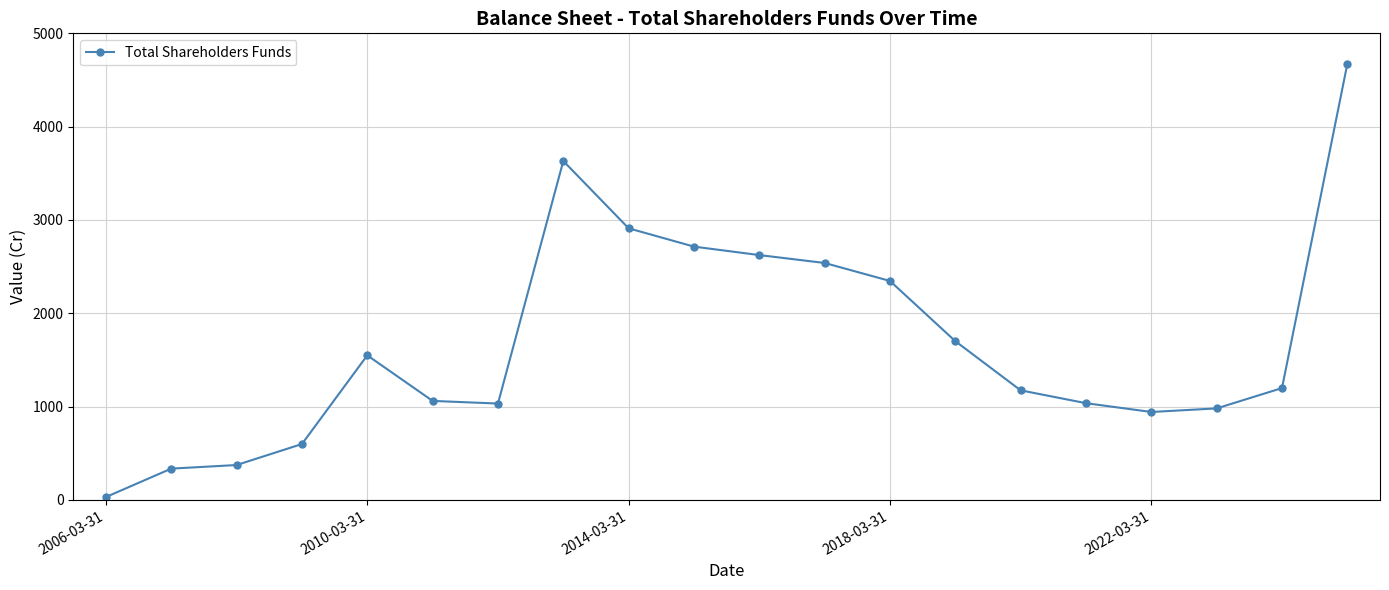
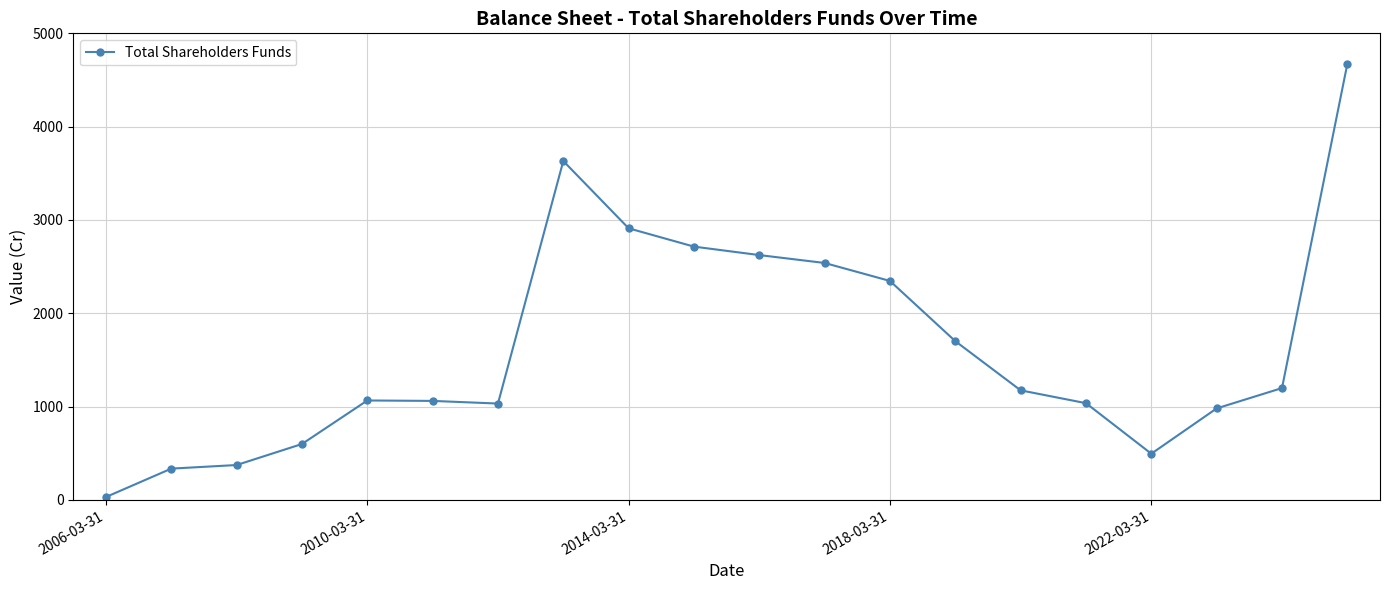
  {
    "2006-03-31": 0,
-   "2010-03-31": 1500,
+   "2010-03-31": 1100,
    "2014-03-31": 2900,
    "2018-03-31": 2300,
-   "2022-03-31": 900
+   "2022-03-31": 500
  }
